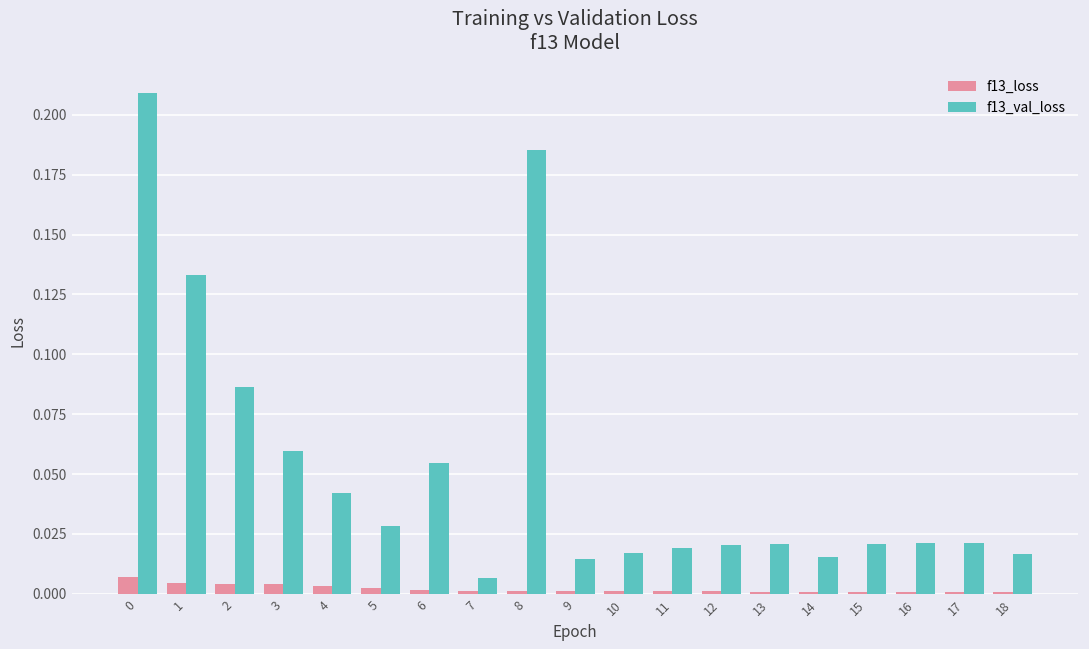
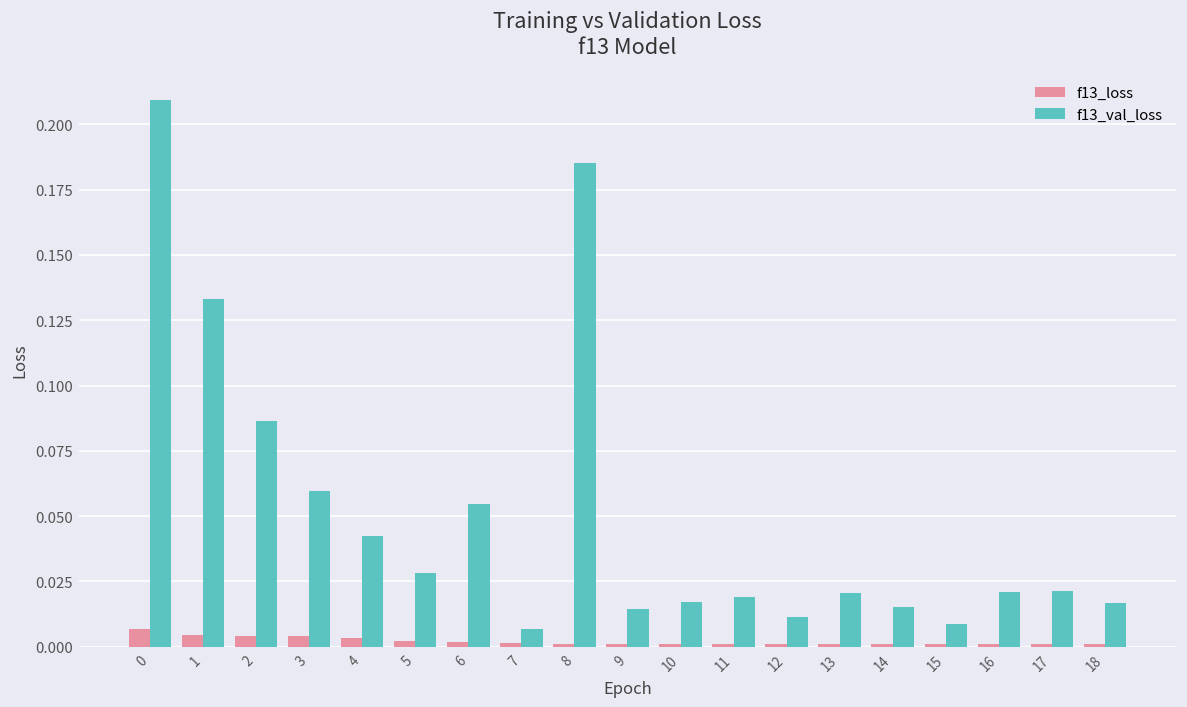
  {
    "f13_loss": {
      "0": 0.007,
      "1": 0.004,
      "2": 0.004,
      "3": 0.004,
      "4": 0.003,
      "5": 0.002,
      "6": 0.002,
      "7": 0.001
    },
    "f13_val_loss": {
      "0": 0.209,
      "1": 0.133,
      "2": 0.086,
      "3": 0.060,
      "4": 0.042,
      "5": 0.028,
      "6": 0.055,
      "7": 0.007,
      "8": 0.185,
      "9": 0.014,
      "10": 0.017,
      "11": 0.019,
-     "12": 0.020,
+     "12": 0.011,
      "13": 0.021,
      "14": 0.015,
-     "15": 0.021,
+     "15": 0.009,
      "16": 0.021,
      "17": 0.021,
      "18": 0.017
    }
  }
